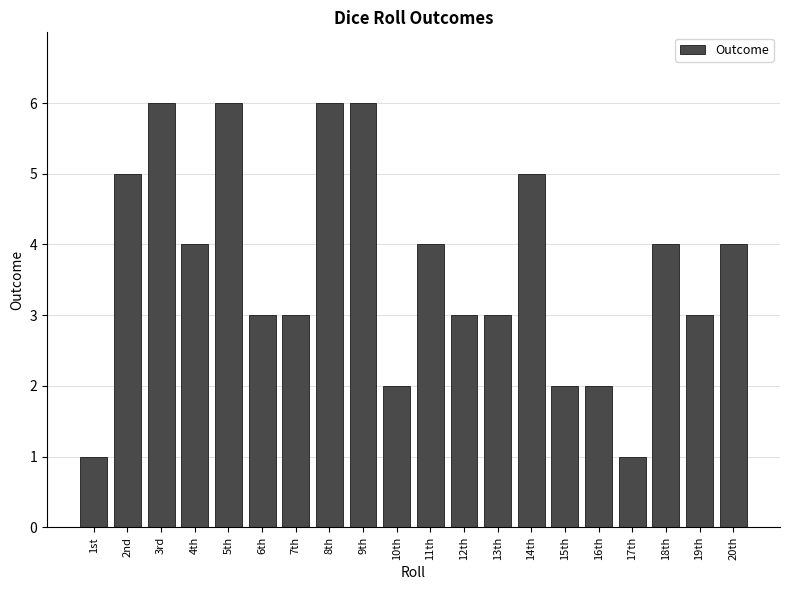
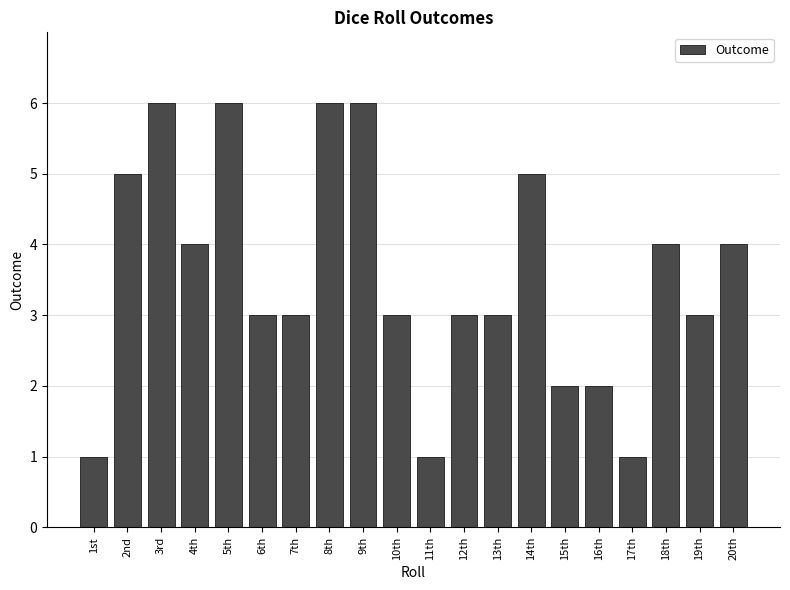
  {
    "1st": 1,
    "2nd": 5,
    "3rd": 6,
    "4th": 4,
    "5th": 6,
    "6th": 3,
    "7th": 3,
    "8th": 6,
    "9th": 6,
-   "10th": 2,
-   "11th": 4,
+   "10th": 3,
+   "11th": 1,
    "12th": 3,
    "13th": 3,
    "14th": 5,
    "15th": 2,
    "16th": 2,
    "17th": 1,
    "18th": 4,
    "19th": 3,
    "20th": 4
  }
